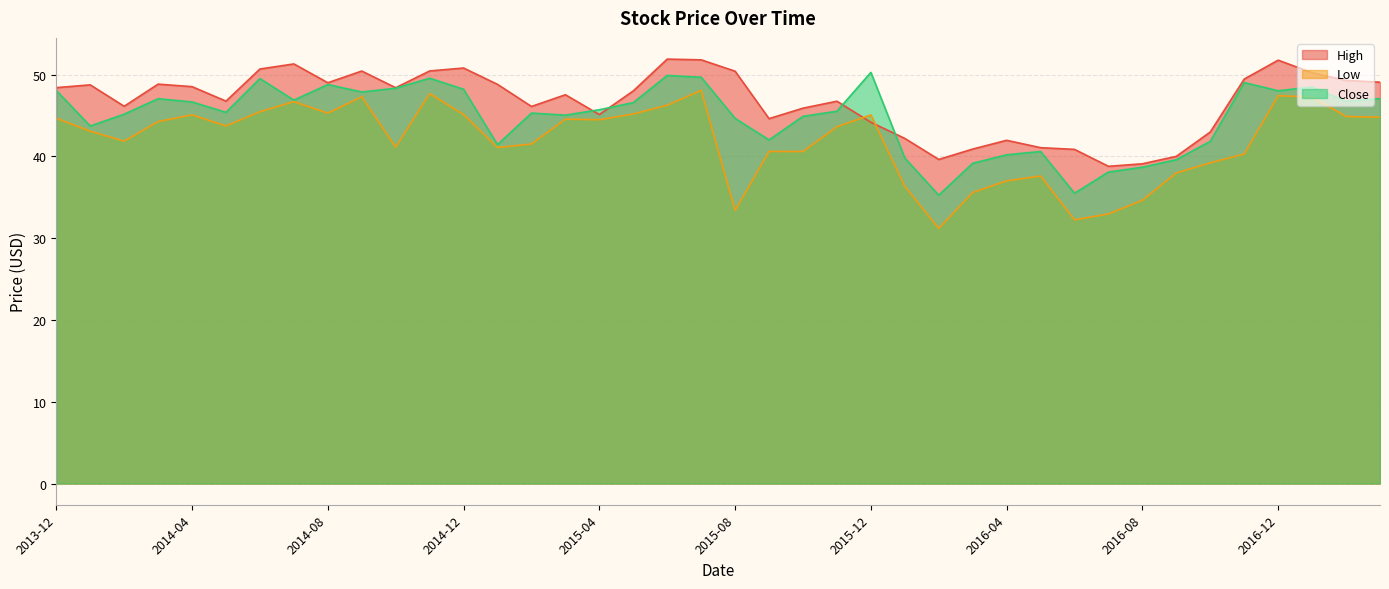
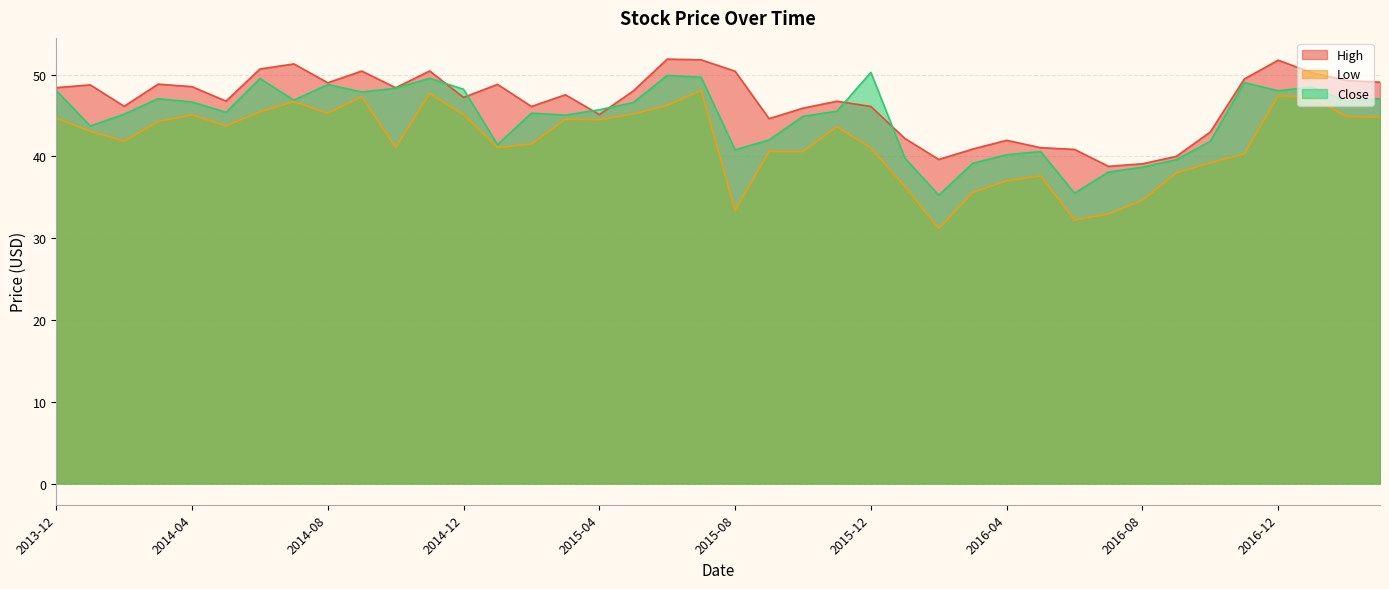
  {
    "High": {
      "2013-12": 48,
      "2014-04": 49,
-     "2014-12": 51,
+     "2014-12": 47,
      "2015-04": 45,
      "2015-08": 50,
-     "2015-12": 44,
+     "2015-12": 46,
      "2016-04": 42,
      "2016-08": 39,
      "2016-12": 52
    },
    "Low": {
      "2013-12": 45,
      "2014-04": 45,
      "2014-08": 45,
      "2014-12": 45,
      "2015-04": 44,
      "2015-08": 33,
-     "2015-12": 45,
+     "2015-12": 41,
      "2016-04": 37,
      "2016-08": 35,
      "2016-12": 47
    },
    "Close": {
      "2013-12": 48,
      "2014-04": 47,
      "2014-12": 48,
      "2015-04": 46,
-     "2015-08": 45,
+     "2015-08": 41,
      "2015-12": 50,
      "2016-04": 40,
      "2016-08": 39,
      "2016-12": 48
    }
  }
